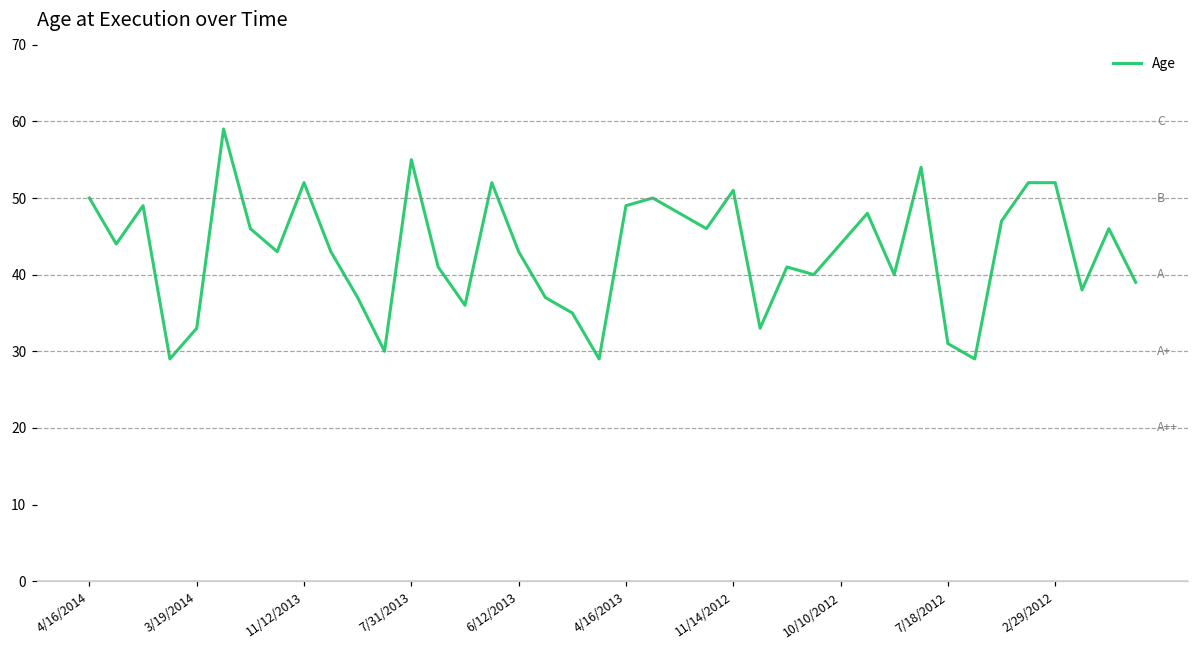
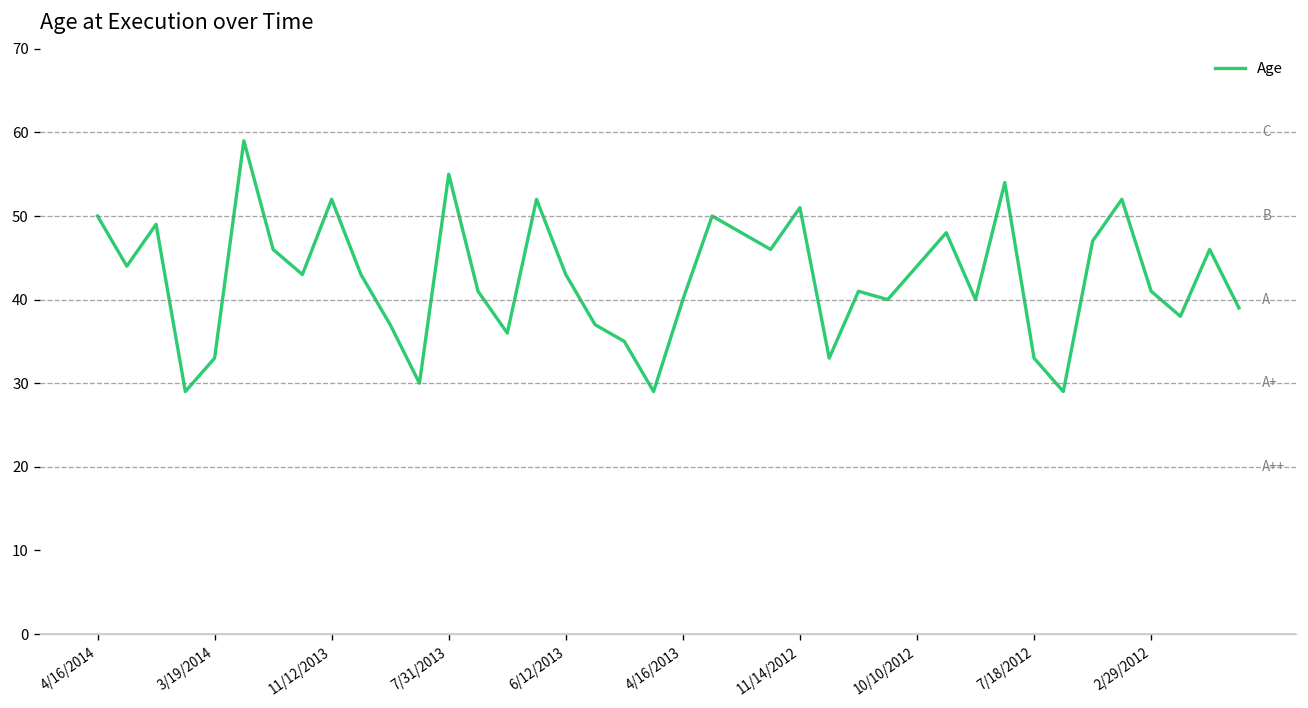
  {
    "4/16/2014": 50,
    "3/19/2014": 33,
    "11/12/2013": 52,
    "7/31/2013": 55,
    "6/12/2013": 43,
-   "4/16/2013": 49,
+   "4/16/2013": 40,
    "11/14/2012": 51,
    "10/10/2012": 44,
-   "7/18/2012": 31,
-   "2/29/2012": 52
+   "7/18/2012": 33,
+   "2/29/2012": 41
  }
